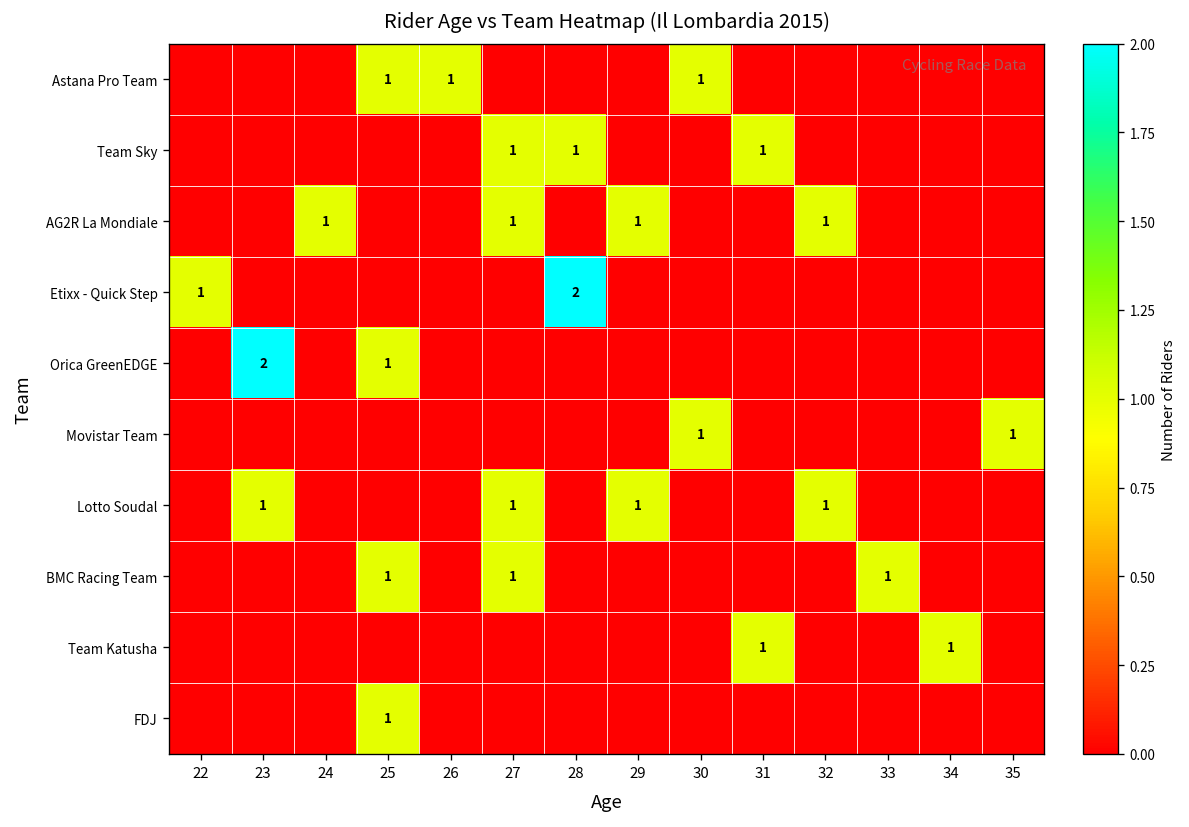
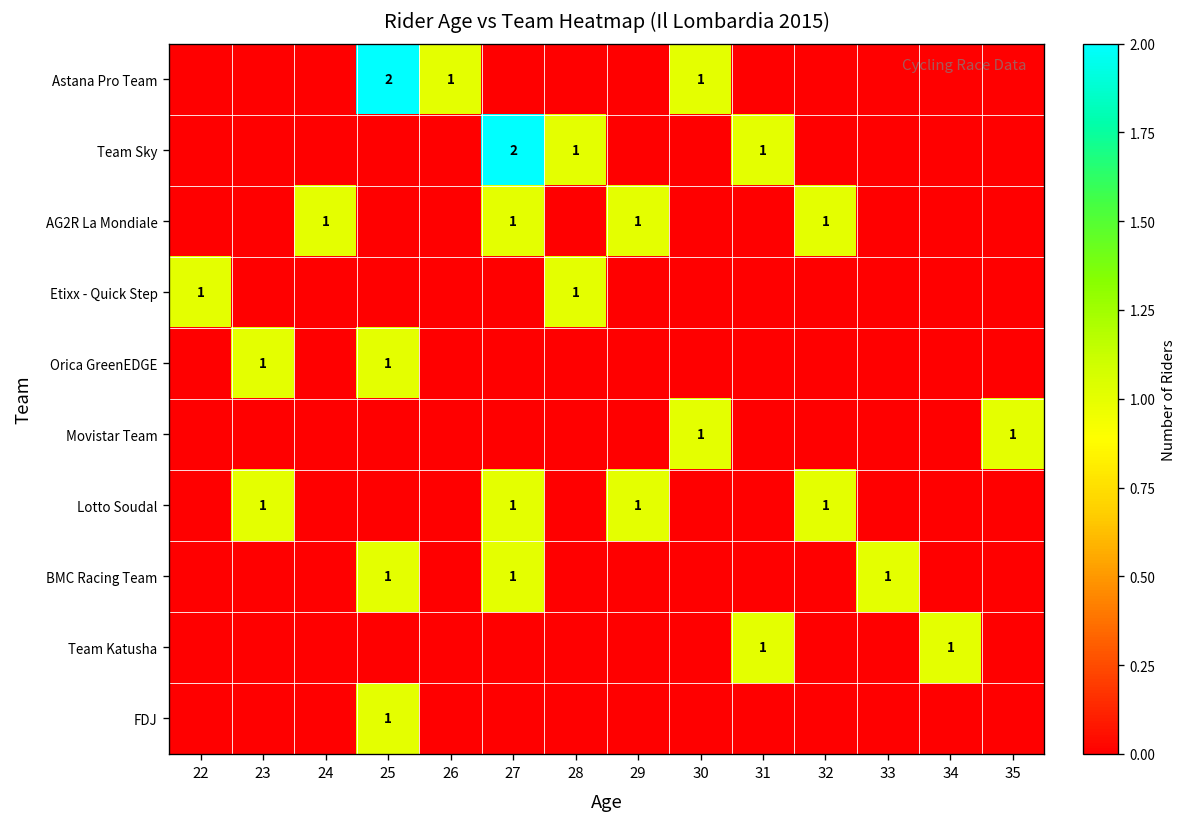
  {
    "Astana Pro Team": {
-     "25": 1,
+     "25": 2,
      "26": 1,
      "30": 1
    },
    "Team Sky": {
-     "27": 1,
+     "27": 2,
      "28": 1,
      "31": 1
    },
    "AG2R La Mondiale": {
      "24": 1,
      "27": 1,
      "29": 1,
      "32": 1
    },
    "Etixx - Quick Step": {
      "22": 1,
-     "28": 2
+     "28": 1
    },
    "Orica GreenEDGE": {
-     "23": 2,
+     "23": 1,
      "25": 1
    },
    "Movistar Team": {
      "30": 1,
      "35": 1
    },
    "Lotto Soudal": {
      "23": 1,
      "27": 1,
      "29": 1,
      "32": 1
    },
    "BMC Racing Team": {
      "25": 1,
      "27": 1,
      "33": 1
    },
    "Team Katusha": {
      "31": 1,
      "34": 1
    },
    "FDJ": {
      "25": 1
    }
  }
